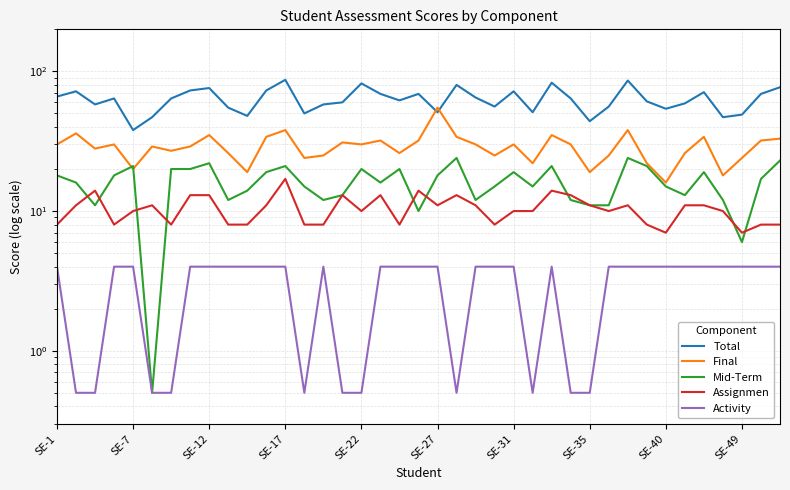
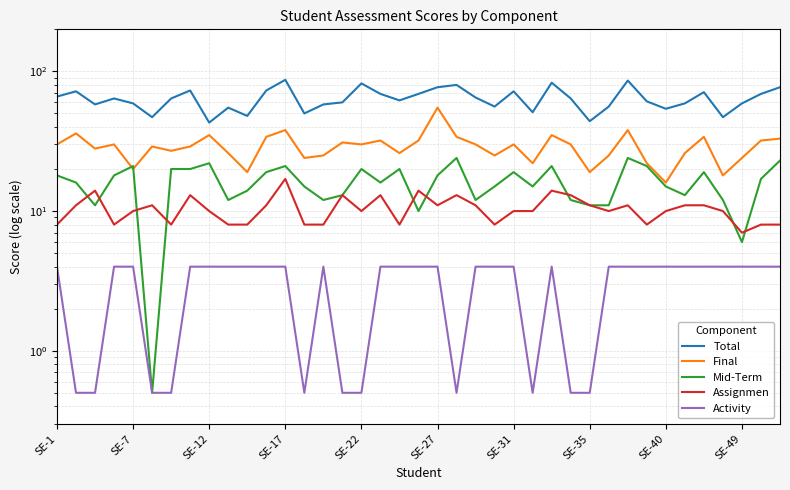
  {
    "Total": {
      "SE-1": 70,
-     "SE-7": 38,
-     "SE-12": 80,
+     "SE-7": 59,
+     "SE-12": 43,
      "SE-17": 90,
      "SE-22": 80,
-     "SE-27": 51,
+     "SE-27": 80,
      "SE-31": 70,
      "SE-35": 44,
      "SE-40": 54,
-     "SE-49": 49
+     "SE-49": 59
    },
    "Final": {
      "SE-1": 30,
      "SE-7": 20,
      "SE-12": 35,
      "SE-17": 38,
      "SE-22": 30,
      "SE-27": 55,
      "SE-31": 30,
      "SE-35": 19,
      "SE-40": 16,
      "SE-49": 24
    },
    "Mid-Term": {
      "SE-1": 18,
      "SE-7": 21,
      "SE-12": 22,
      "SE-17": 21,
      "SE-22": 20,
      "SE-27": 18,
      "SE-31": 19,
      "SE-40": 15,
      "SE-49": 6
    },
    "Assignmen": {
      "SE-1": 8,
      "SE-7": 10,
-     "SE-12": 13,
+     "SE-12": 10,
      "SE-17": 17,
      "SE-22": 10,
      "SE-27": 11,
      "SE-31": 10,
-     "SE-40": 7,
+     "SE-40": 10,
      "SE-49": 7
    },
    "Activity": {
      "SE-1": 4,
      "SE-7": 4,
      "SE-12": 4,
      "SE-17": 4,
      "SE-22": 0.50,
      "SE-27": 4,
      "SE-31": 4,
      "SE-35": 0.50,
      "SE-40": 4,
      "SE-49": 4
    }
  }
